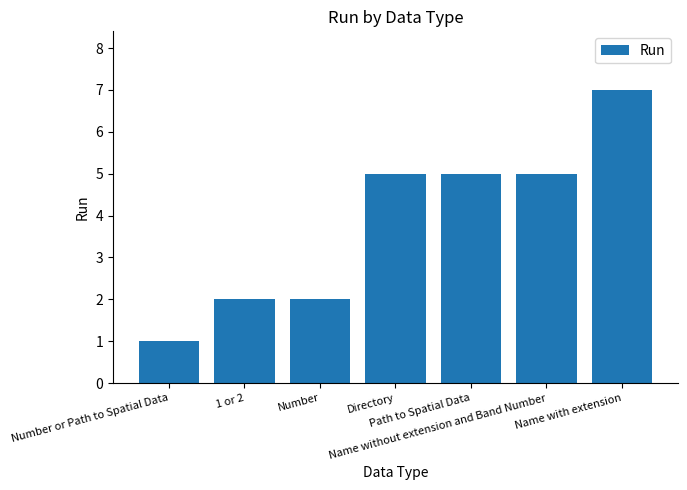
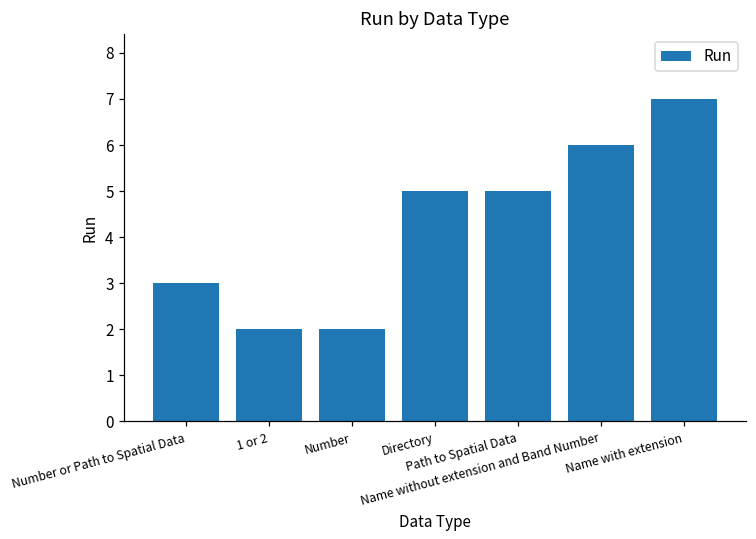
  {
-   "Number or Path to Spatial Data": 1,
+   "Number or Path to Spatial Data": 3,
    "1 or 2": 2,
    "Number": 2,
    "Directory": 5,
    "Path to Spatial Data": 5,
-   "Name without extension and Band Number": 5,
+   "Name without extension and Band Number": 6,
    "Name with extension": 7
  }
